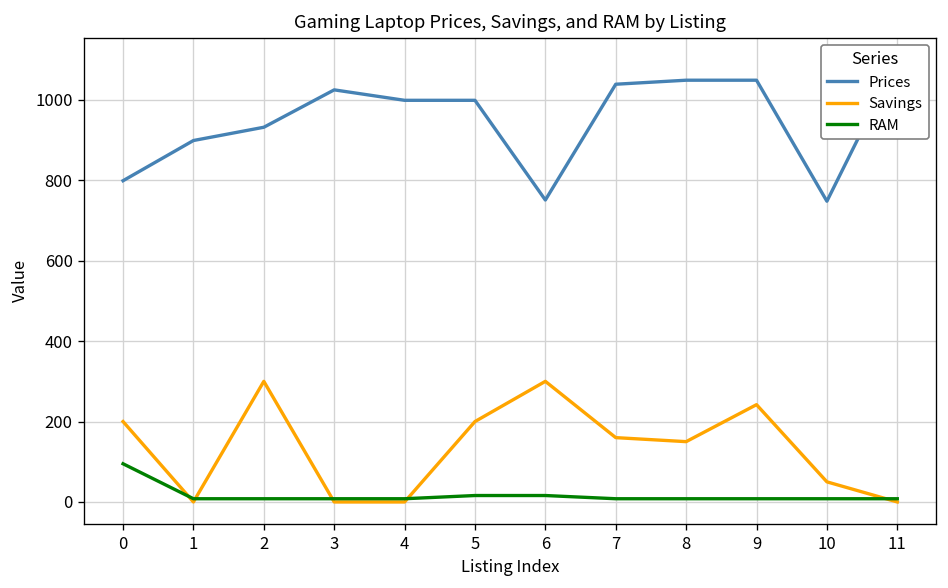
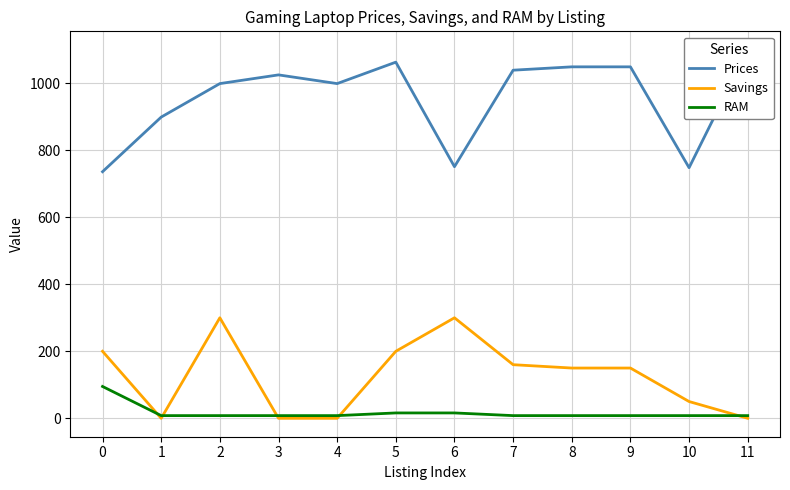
  {
    "Prices": {
-     "0": 800,
+     "0": 740,
      "1": 900,
-     "2": 930,
+     "2": 1000,
      "3": 1030,
      "4": 1000,
-     "5": 1000,
+     "5": 1060,
      "6": 750,
      "7": 1040,
      "8": 1050,
      "9": 1050,
      "10": 750
    },
    "Savings": {
      "0": 200,
      "1": 0,
      "2": 300,
      "3": 0,
      "4": 0,
      "5": 200,
      "6": 300,
      "7": 160,
      "8": 150,
-     "9": 240,
+     "9": 150,
      "10": 50,
      "11": 0
    },
    "RAM": {
      "0": 100,
      "1": 10,
      "2": 10,
      "3": 10,
      "4": 10,
      "5": 20,
      "6": 20,
      "7": 10,
      "8": 10,
      "9": 10,
      "10": 10,
      "11": 10
    }
  }
